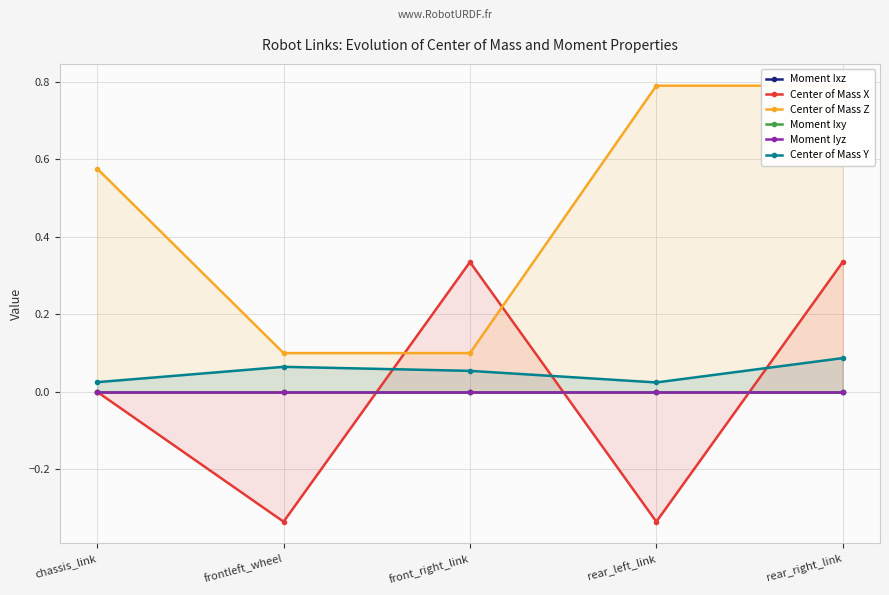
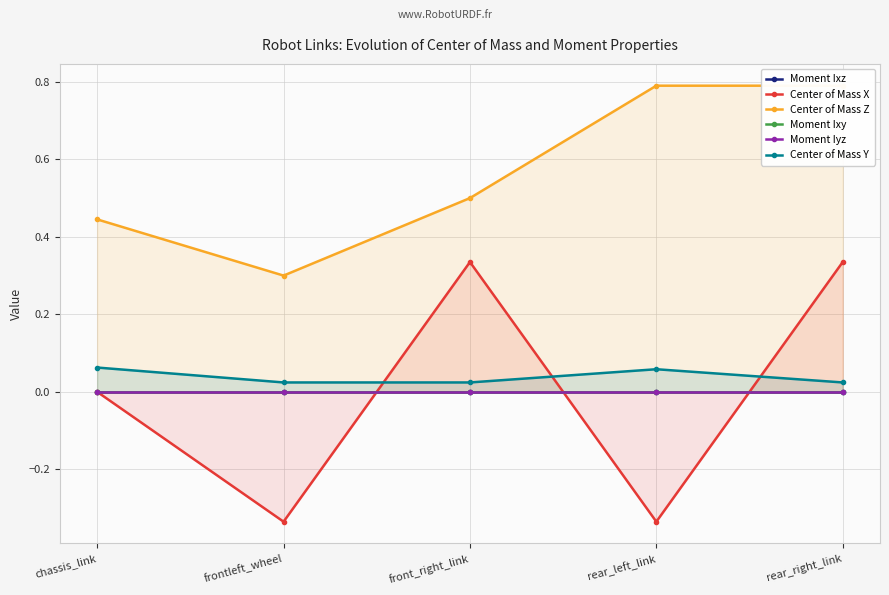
  {
    "Moment Iyz": {
      "front_right_link": 0.00,
      "rear_right_link": 0.00
    },
    "Center of Mass Z": {
-     "chassis_link": 0.58,
-     "frontleft_wheel": 0.1,
-     "front_right_link": 0.1,
+     "chassis_link": 0.45,
+     "frontleft_wheel": 0.3,
+     "front_right_link": 0.5,
      "rear_left_link": 0.79
    },
    "Center of Mass Y": {
-     "chassis_link": 0.02,
-     "frontleft_wheel": 0.06,
-     "front_right_link": 0.05,
-     "rear_left_link": 0.02,
-     "rear_right_link": 0.09
+     "chassis_link": 0.06,
+     "frontleft_wheel": 0.02,
+     "front_right_link": 0.02,
+     "rear_left_link": 0.06,
+     "rear_right_link": 0.02
    }
  }
